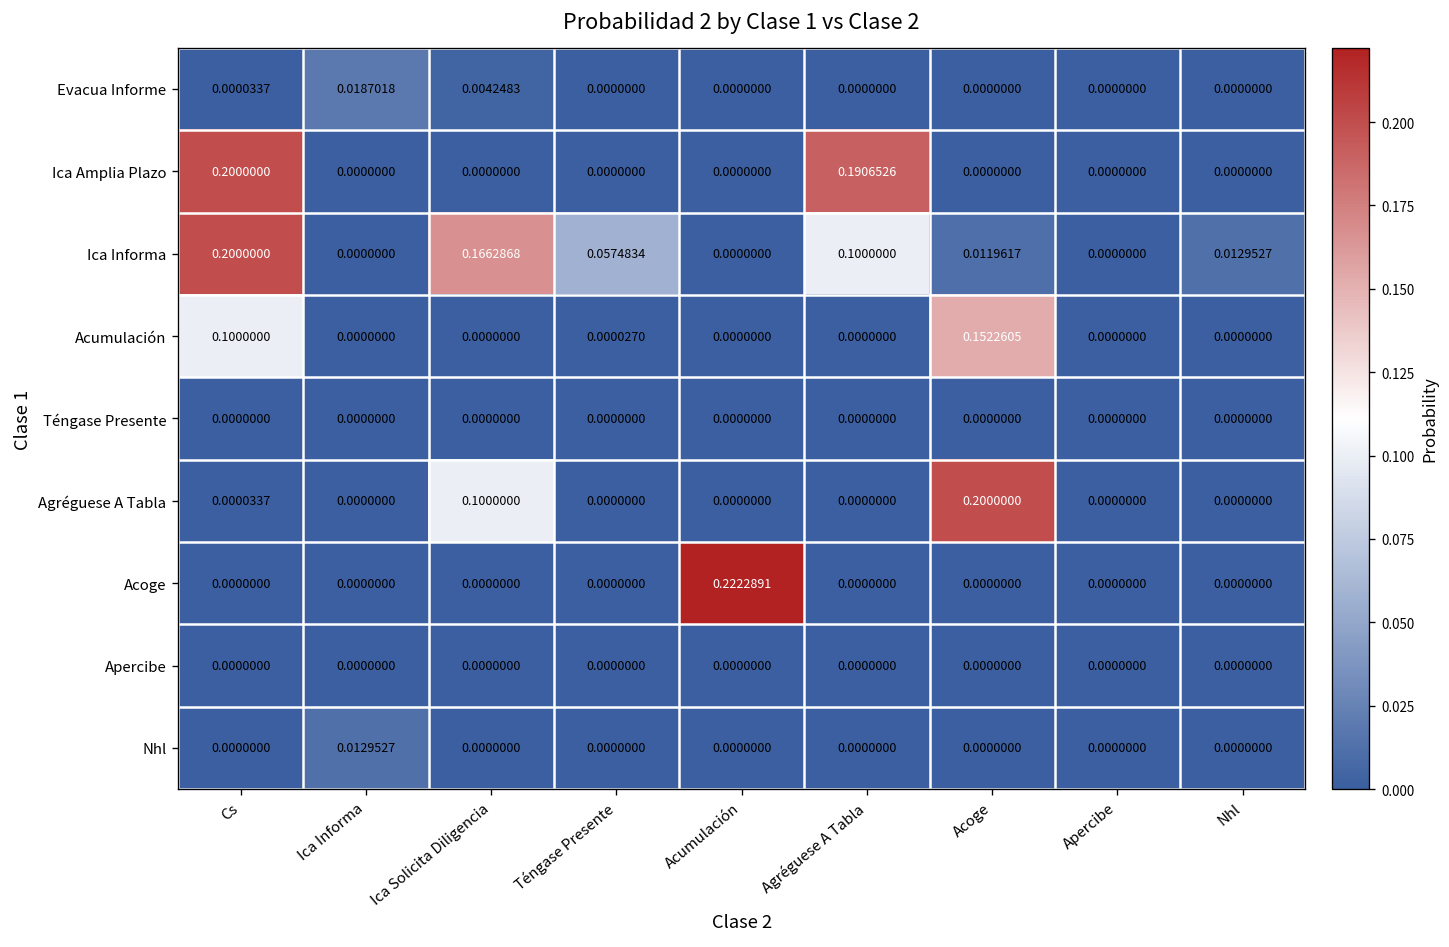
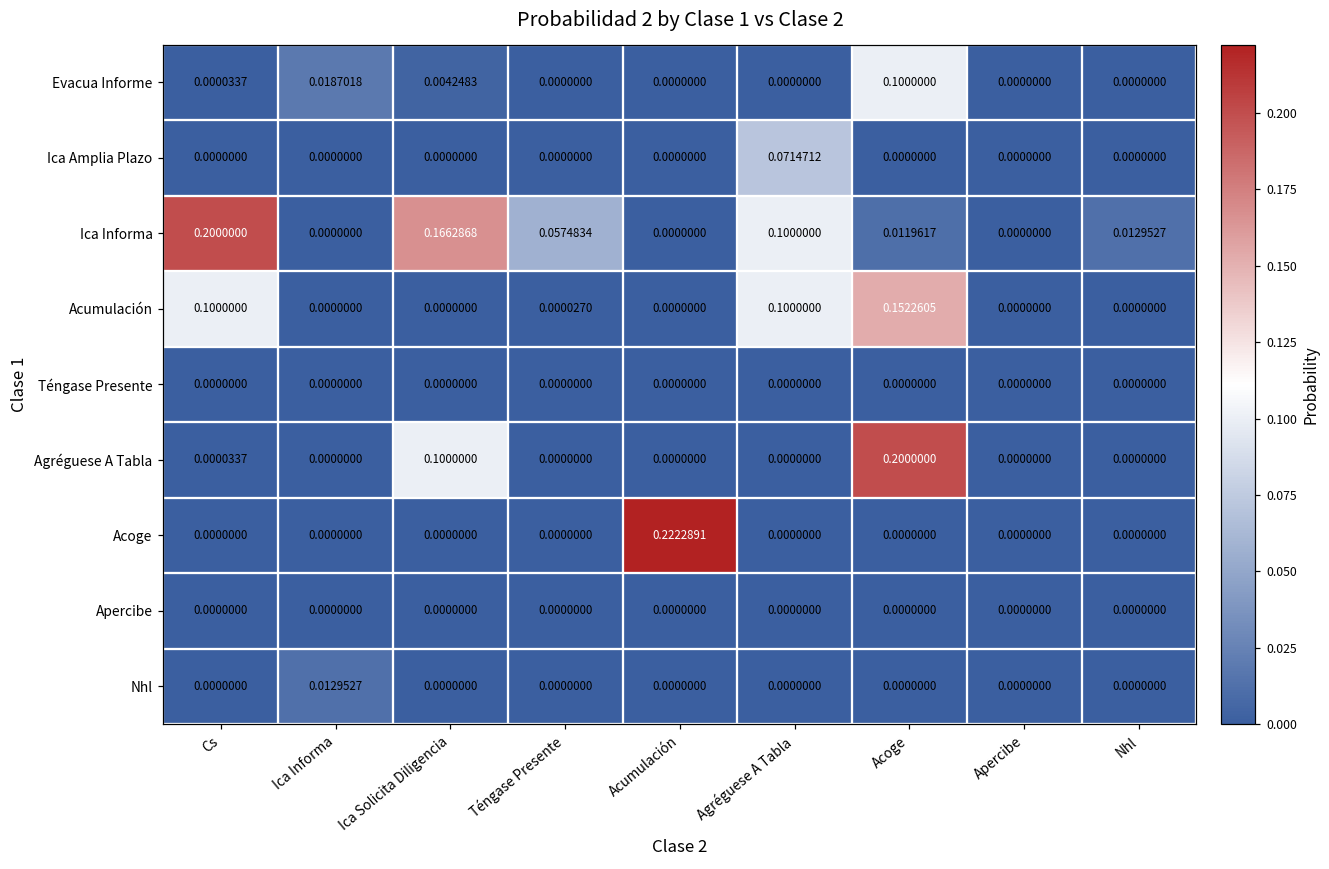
  {
    "Evacua Informe": {
      "Cs": 0.0000337,
      "Ica Informa": 0.0187018,
      "Ica Solicita Diligencia": 0.0042483,
      "Téngase Presente": 0.0000000,
      "Acumulación": 0.0000000,
      "Agréguese A Tabla": 0.0000000,
-     "Acoge": 0.0000000,
+     "Acoge": 0.1000000,
      "Apercibe": 0.0000000,
      "Nhl": 0.0000000
    },
    "Ica Amplia Plazo": {
-     "Cs": 0.2000000,
+     "Cs": 0.0000000,
      "Ica Informa": 0.0000000,
      "Ica Solicita Diligencia": 0.0000000,
      "Téngase Presente": 0.0000000,
      "Acumulación": 0.0000000,
-     "Agréguese A Tabla": 0.1906526,
+     "Agréguese A Tabla": 0.0714712,
      "Acoge": 0.0000000,
      "Apercibe": 0.0000000,
      "Nhl": 0.0000000
    },
    "Ica Informa": {
      "Cs": 0.2000000,
      "Ica Informa": 0.0000000,
      "Ica Solicita Diligencia": 0.1662868,
      "Téngase Presente": 0.0574834,
      "Acumulación": 0.0000000,
      "Agréguese A Tabla": 0.1000000,
      "Acoge": 0.0119617,
      "Apercibe": 0.0000000,
      "Nhl": 0.0129527
    },
    "Acumulación": {
      "Cs": 0.1000000,
      "Ica Informa": 0.0000000,
      "Ica Solicita Diligencia": 0.0000000,
      "Téngase Presente": 0.0000270,
      "Acumulación": 0.0000000,
-     "Agréguese A Tabla": 0.0000000,
+     "Agréguese A Tabla": 0.1000000,
      "Acoge": 0.1522605,
      "Apercibe": 0.0000000,
      "Nhl": 0.0000000
    },
    "Téngase Presente": {
      "Cs": 0.0000000,
      "Ica Informa": 0.0000000,
      "Ica Solicita Diligencia": 0.0000000,
      "Téngase Presente": 0.0000000,
      "Acumulación": 0.0000000,
      "Agréguese A Tabla": 0.0000000,
      "Acoge": 0.0000000,
      "Apercibe": 0.0000000,
      "Nhl": 0.0000000
    },
    "Agréguese A Tabla": {
      "Cs": 0.0000337,
      "Ica Informa": 0.0000000,
      "Ica Solicita Diligencia": 0.1000000,
      "Téngase Presente": 0.0000000,
      "Acumulación": 0.0000000,
      "Agréguese A Tabla": 0.0000000,
      "Acoge": 0.2000000,
      "Apercibe": 0.0000000,
      "Nhl": 0.0000000
    },
    "Acoge": {
      "Cs": 0.0000000,
      "Ica Informa": 0.0000000,
      "Ica Solicita Diligencia": 0.0000000,
      "Téngase Presente": 0.0000000,
      "Acumulación": 0.2222891,
      "Agréguese A Tabla": 0.0000000,
      "Acoge": 0.0000000,
      "Apercibe": 0.0000000,
      "Nhl": 0.0000000
    },
    "Apercibe": {
      "Cs": 0.0000000,
      "Ica Informa": 0.0000000,
      "Ica Solicita Diligencia": 0.0000000,
      "Téngase Presente": 0.0000000,
      "Acumulación": 0.0000000,
      "Agréguese A Tabla": 0.0000000,
      "Acoge": 0.0000000,
      "Apercibe": 0.0000000,
      "Nhl": 0.0000000
    },
    "Nhl": {
      "Cs": 0.0000000,
      "Ica Informa": 0.0129527,
      "Ica Solicita Diligencia": 0.0000000,
      "Téngase Presente": 0.0000000,
      "Acumulación": 0.0000000,
      "Agréguese A Tabla": 0.0000000,
      "Acoge": 0.0000000,
      "Apercibe": 0.0000000,
      "Nhl": 0.0000000
    }
  }
